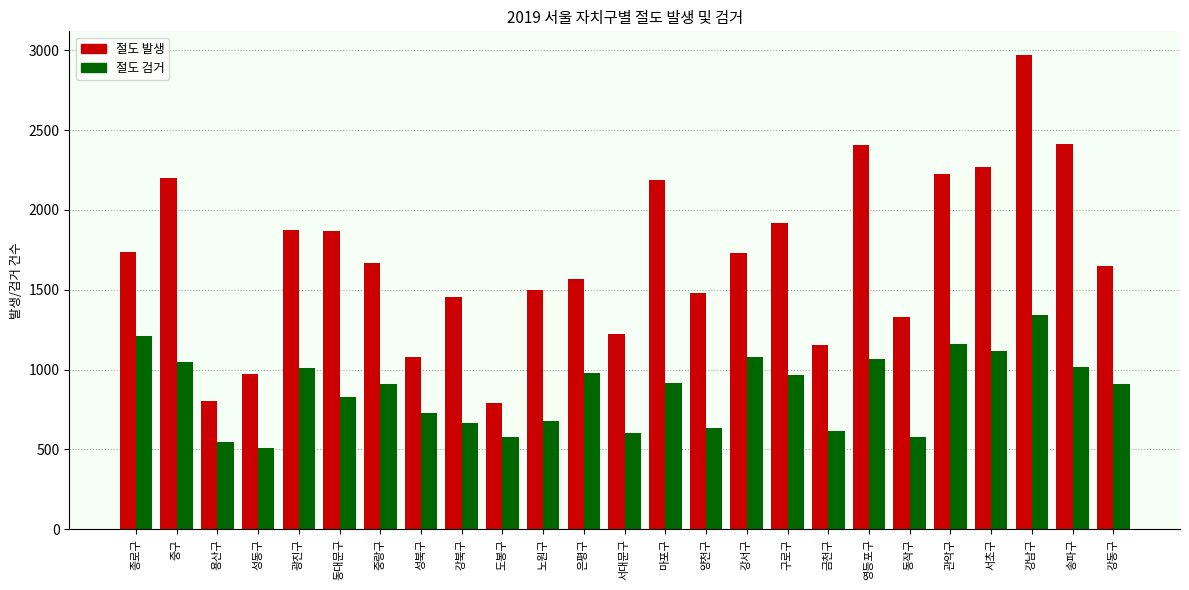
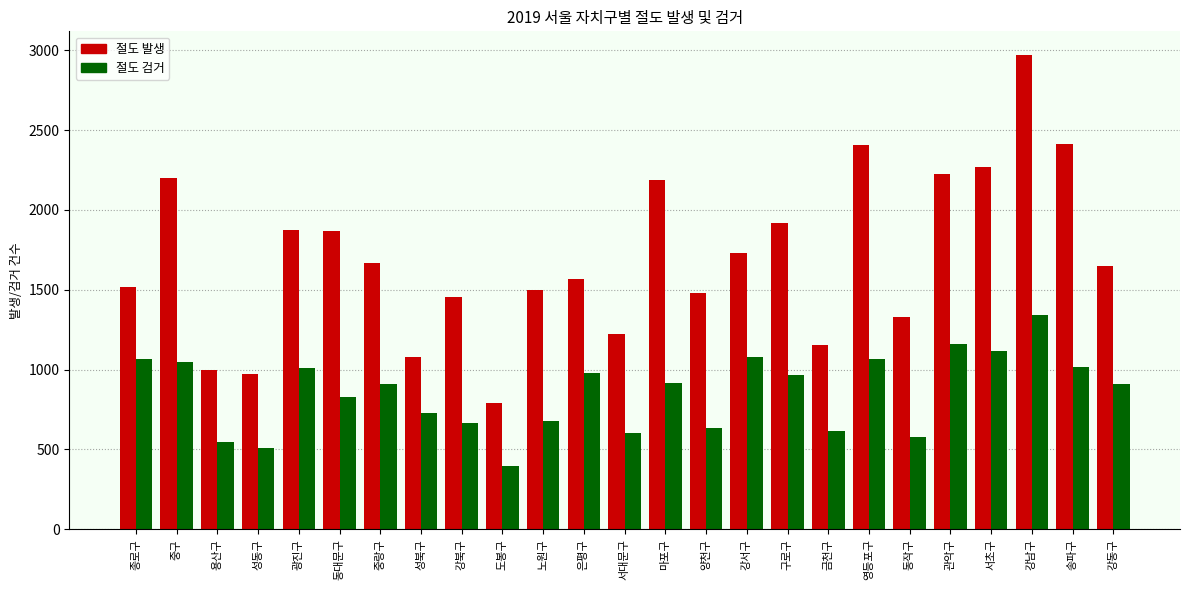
  {
    "절도 발생": {
-     "종로구": 1740,
+     "종로구": 1520,
      "중구": 2200,
-     "용산구": 800,
+     "용산구": 1000,
      "성동구": 970,
      "광진구": 1880,
      "동대문구": 1870,
      "중랑구": 1670,
      "성북구": 1080,
      "강북구": 1460,
      "도봉구": 790,
      "노원구": 1500,
      "은평구": 1570,
      "서대문구": 1230,
      "마포구": 2190,
      "양천구": 1480,
      "강서구": 1730,
      "구로구": 1920,
      "금천구": 1160,
      "영등포구": 2410,
      "동작구": 1330,
      "관악구": 2220,
      "서초구": 2270,
      "강남구": 2970,
      "송파구": 2420,
      "강동구": 1650
    },
    "절도 검거": {
-     "종로구": 1210,
+     "종로구": 1070,
      "중구": 1050,
      "용산구": 540,
      "성동구": 510,
      "광진구": 1010,
      "동대문구": 830,
      "중랑구": 910,
      "성북구": 730,
      "강북구": 660,
-     "도봉구": 580,
+     "도봉구": 390,
      "노원구": 680,
      "은평구": 980,
      "서대문구": 600,
      "마포구": 920,
      "양천구": 630,
      "강서구": 1080,
      "구로구": 970,
      "금천구": 620,
      "영등포구": 1070,
      "동작구": 580,
      "관악구": 1160,
      "서초구": 1120,
      "강남구": 1340,
      "송파구": 1020,
      "강동구": 910
    }
  }
